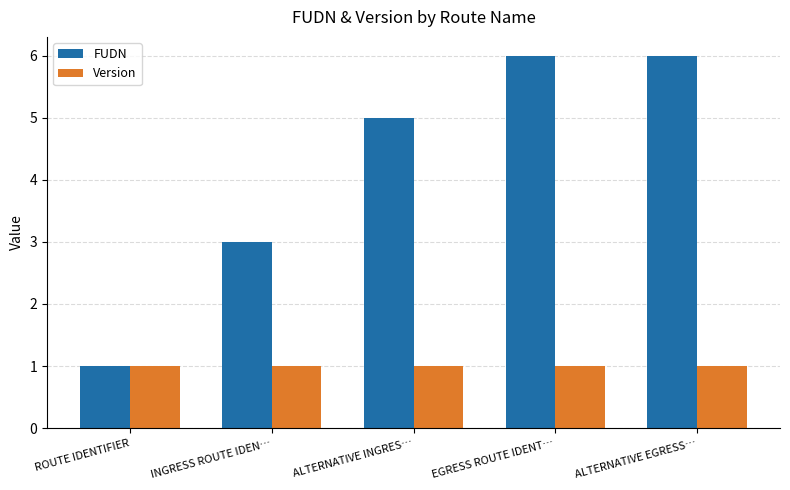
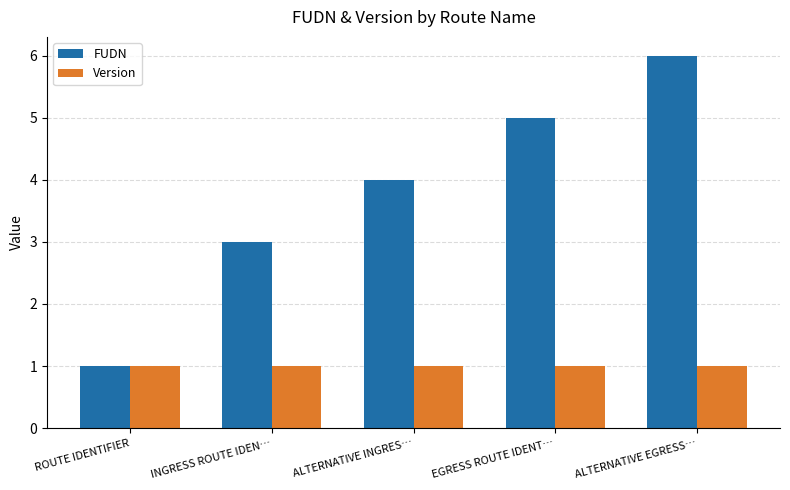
  {
    "FUDN": {
      "ROUTE IDENTIFIER": 1,
      "INGRESS ROUTE IDEN…": 3,
-     "ALTERNATIVE INGRES…": 5,
-     "EGRESS ROUTE IDENT…": 6,
+     "ALTERNATIVE INGRES…": 4,
+     "EGRESS ROUTE IDENT…": 5,
      "ALTERNATIVE EGRESS…": 6
    },
    "Version": {
      "ROUTE IDENTIFIER": 1,
      "INGRESS ROUTE IDEN…": 1,
      "ALTERNATIVE INGRES…": 1,
      "EGRESS ROUTE IDENT…": 1,
      "ALTERNATIVE EGRESS…": 1
    }
  }
